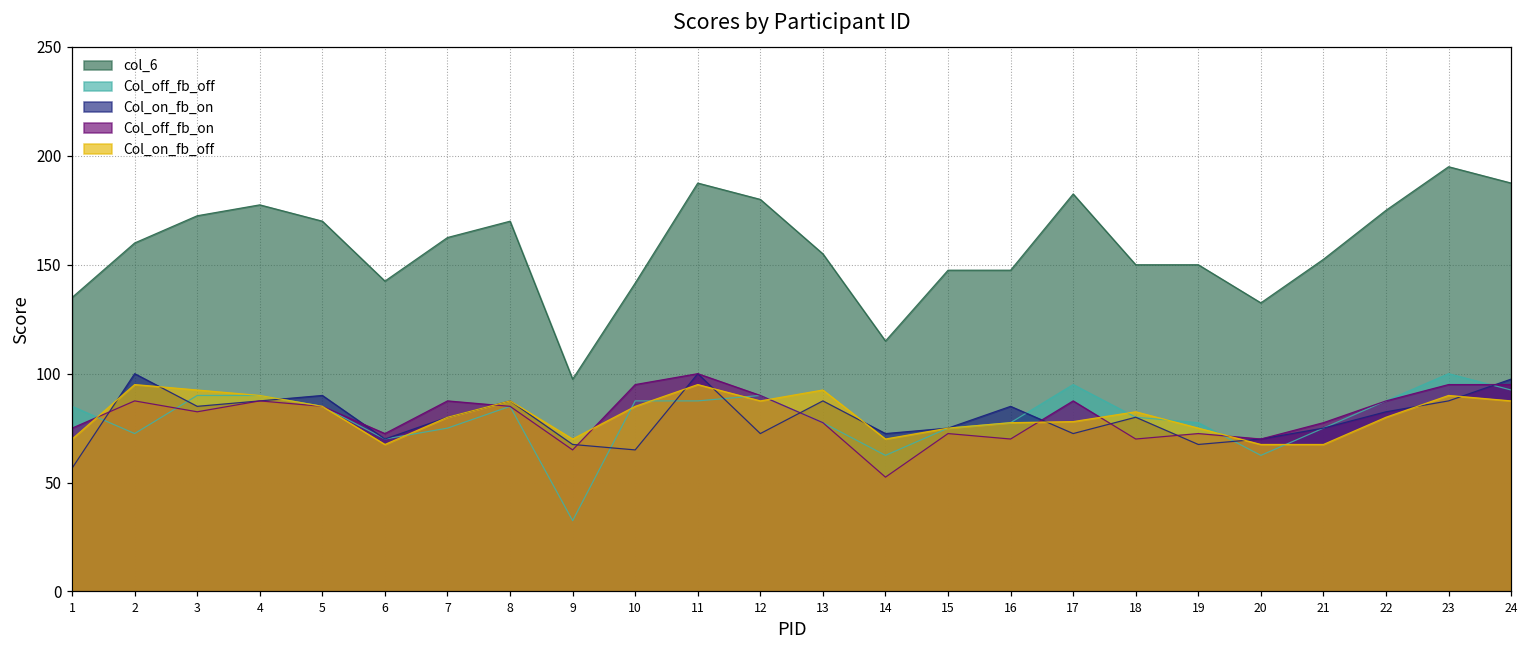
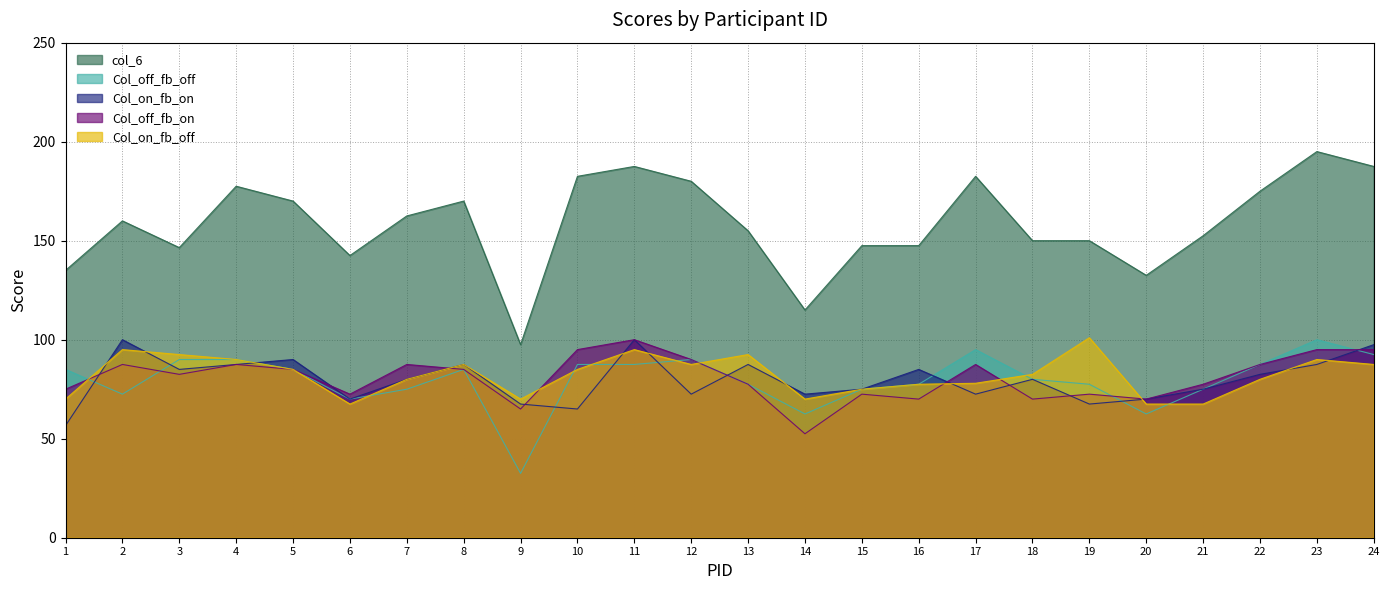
  {
    "col_6": {
      "1": 135,
      "2": 160,
-     "3": 173,
+     "3": 147,
      "4": 178,
      "5": 170,
      "6": 143,
      "7": 163,
      "8": 170,
      "9": 98,
-     "10": 142,
+     "10": 183,
      "11": 188,
      "12": 180,
      "13": 155,
      "14": 115,
      "15": 148,
      "16": 148,
      "17": 183,
      "18": 150,
      "19": 150,
      "20": 133,
      "21": 153,
      "22": 175,
      "23": 195,
      "24": 188
    },
    "Col_off_fb_off": {
      "1": 85,
      "2": 73,
      "3": 90,
      "7": 75,
      "9": 33,
      "10": 88,
      "11": 88,
      "14": 63,
      "17": 95,
      "19": 78,
      "20": 63,
      "23": 100,
      "24": 93
    },
    "Col_on_fb_on": {
      "1": 57,
      "2": 100,
      "3": 85,
      "5": 90,
      "9": 68,
      "10": 65,
      "12": 73,
      "13": 88,
      "14": 73,
      "16": 85,
      "17": 73,
      "19": 68,
      "22": 83,
      "23": 88,
      "24": 98
    },
    "Col_off_fb_on": {
      "1": 75,
      "2": 88,
      "3": 83,
      "6": 73,
      "7": 88,
      "9": 65,
      "10": 95,
      "14": 53,
      "15": 73,
      "16": 70,
      "17": 88,
      "18": 70,
      "19": 73,
      "21": 78,
      "23": 95,
      "24": 95
    },
    "Col_on_fb_off": {
      "1": 70,
      "2": 95,
      "3": 93,
      "6": 68,
      "9": 70,
      "10": 85,
      "11": 95,
      "12": 88,
      "13": 93,
      "14": 70,
      "17": 78,
      "18": 83,
-     "19": 75,
+     "19": 101,
      "20": 68,
      "21": 68,
      "22": 80,
      "23": 90,
      "24": 88
    }
  }
